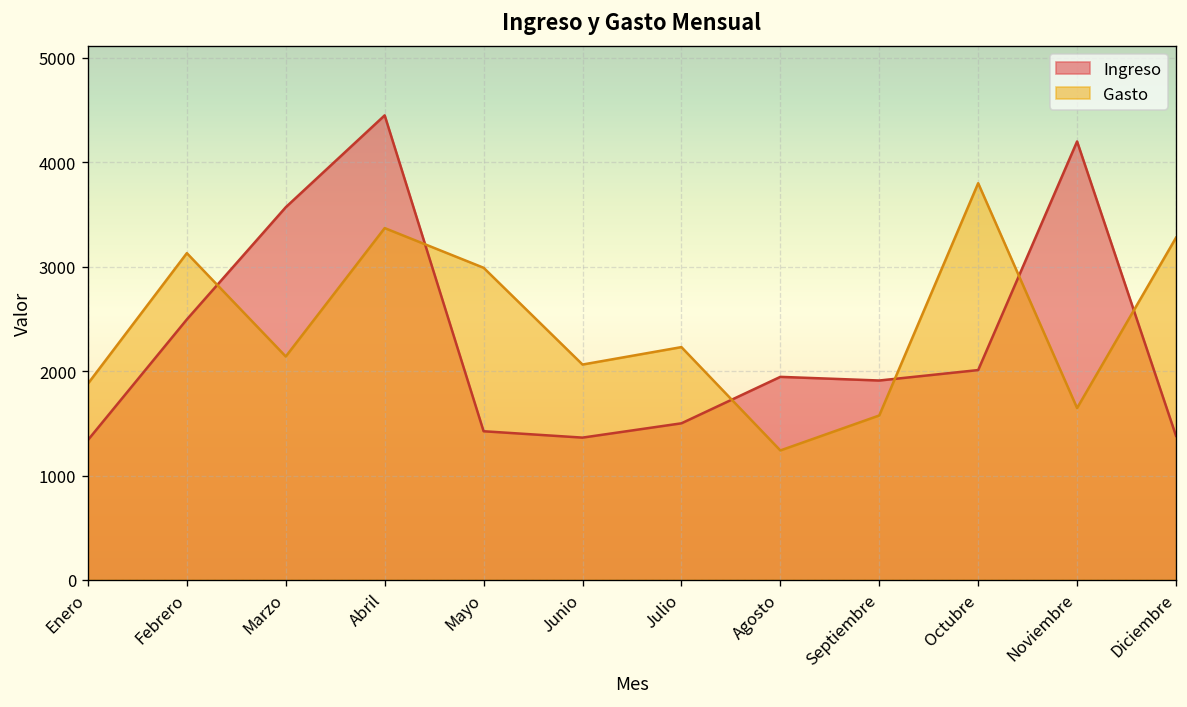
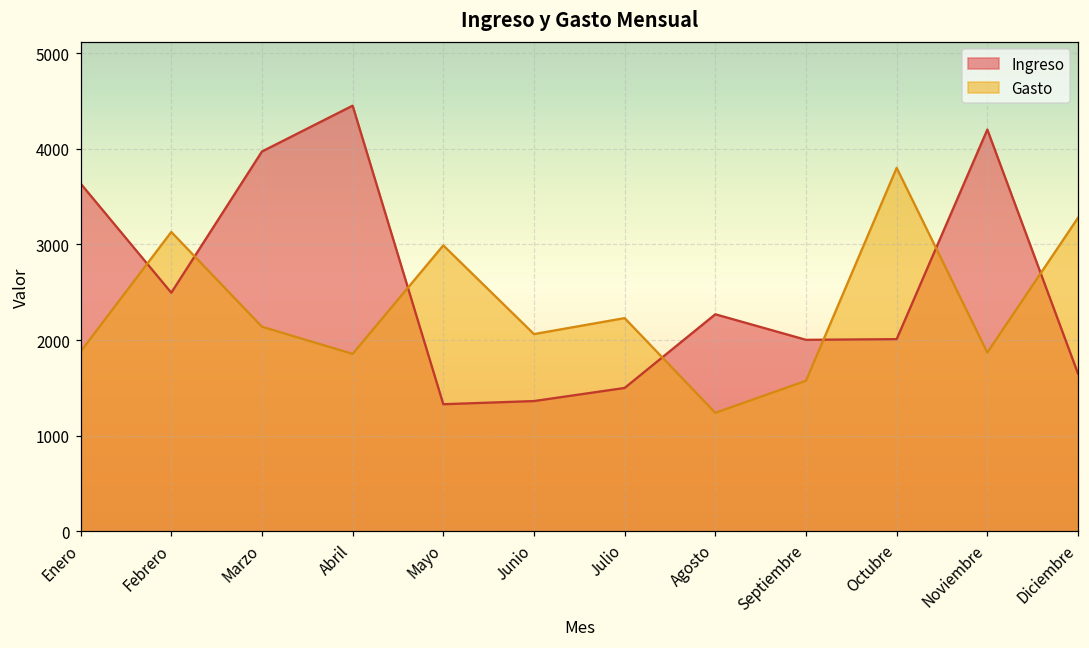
  {
    "Ingreso": {
-     "Enero": 1300,
+     "Enero": 3600,
      "Febrero": 2500,
-     "Marzo": 3600,
+     "Marzo": 4000,
      "Abril": 4500,
-     "Mayo": 1400,
+     "Mayo": 1300,
      "Junio": 1400,
      "Julio": 1500,
-     "Agosto": 1900,
-     "Septiembre": 1900,
+     "Agosto": 2300,
+     "Septiembre": 2000,
      "Octubre": 2000,
      "Noviembre": 4200,
-     "Diciembre": 1400
+     "Diciembre": 1700
    },
    "Gasto": {
      "Enero": 1900,
      "Febrero": 3100,
      "Marzo": 2100,
-     "Abril": 3400,
+     "Abril": 1900,
      "Mayo": 3000,
      "Junio": 2100,
      "Julio": 2200,
      "Agosto": 1200,
      "Septiembre": 1600,
      "Octubre": 3800,
-     "Noviembre": 1600,
+     "Noviembre": 1900,
      "Diciembre": 3300
    }
  }
